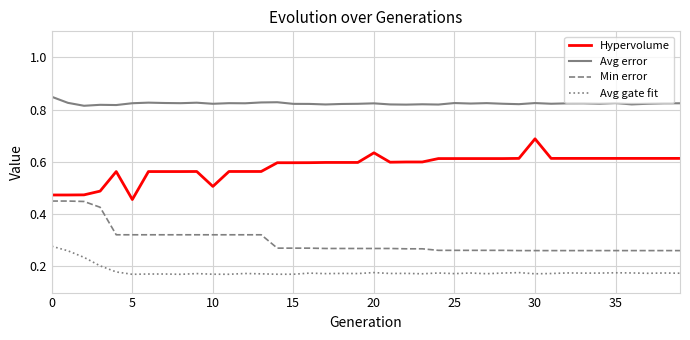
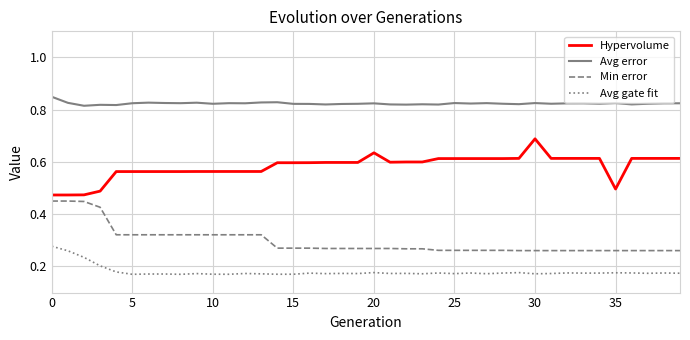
  {
    "Hypervolume": {
      "0": 0.47,
-     "5": 0.46,
-     "10": 0.51,
+     "5": 0.56,
+     "10": 0.56,
      "15": 0.60,
      "20": 0.63,
      "25": 0.61,
      "30": 0.69,
-     "35": 0.61
+     "35": 0.50
    }
  }
